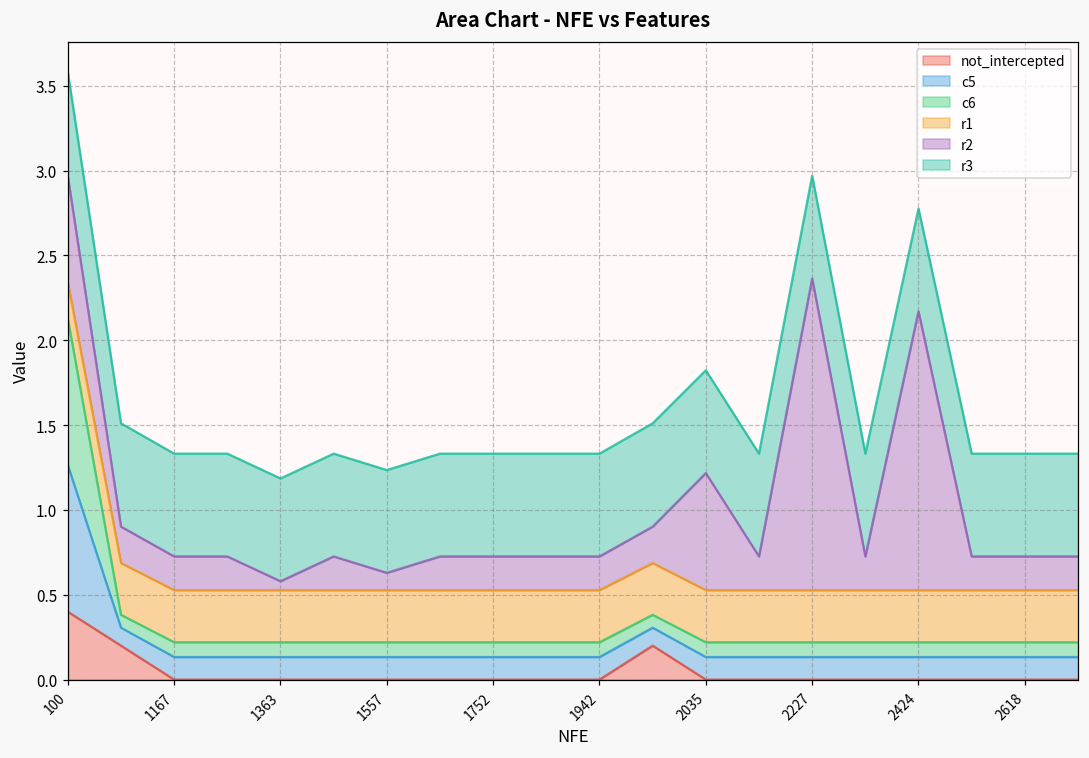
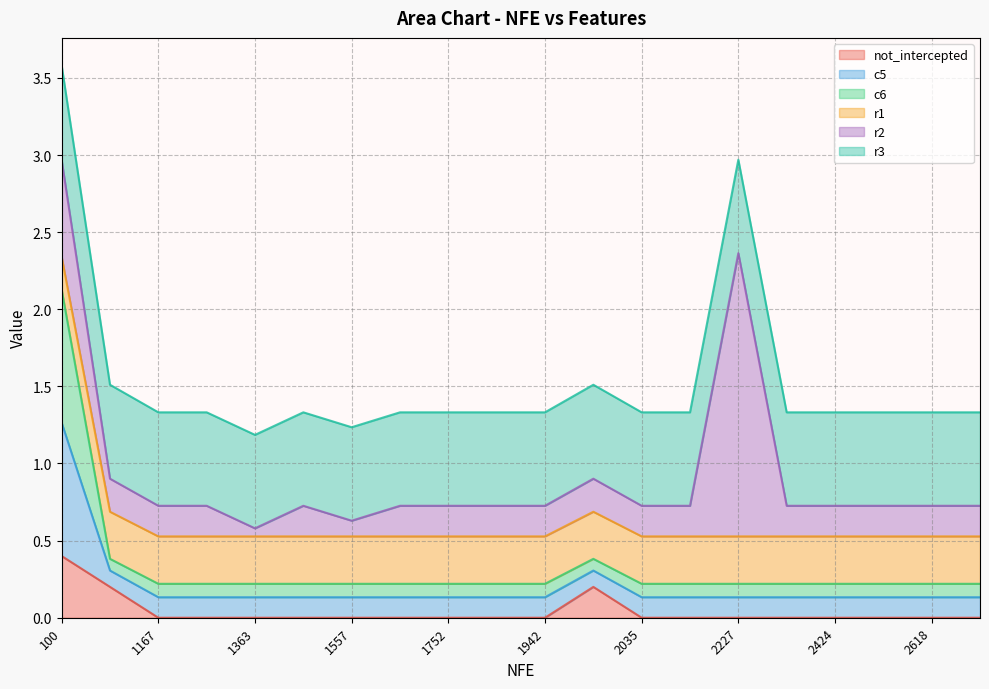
  {
    "r2": {
      "100": 0.63,
      "1167": 0.20,
      "1363": 0.05,
      "1557": 0.10,
      "1752": 0.20,
      "1942": 0.20,
-     "2035": 0.69,
+     "2035": 0.20,
      "2227": 1.84,
-     "2424": 1.64,
+     "2424": 0.20,
      "2618": 0.20
    }
  }
